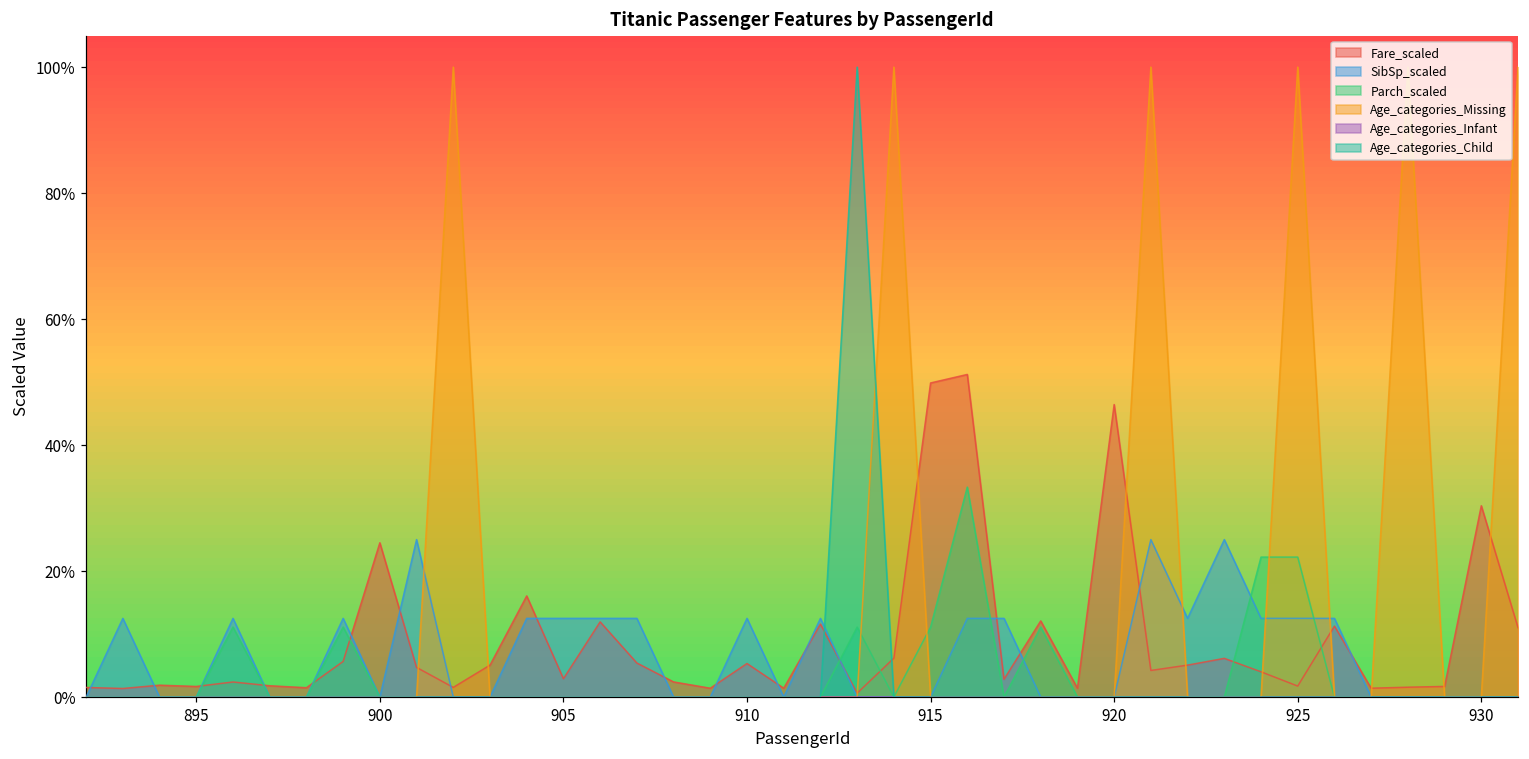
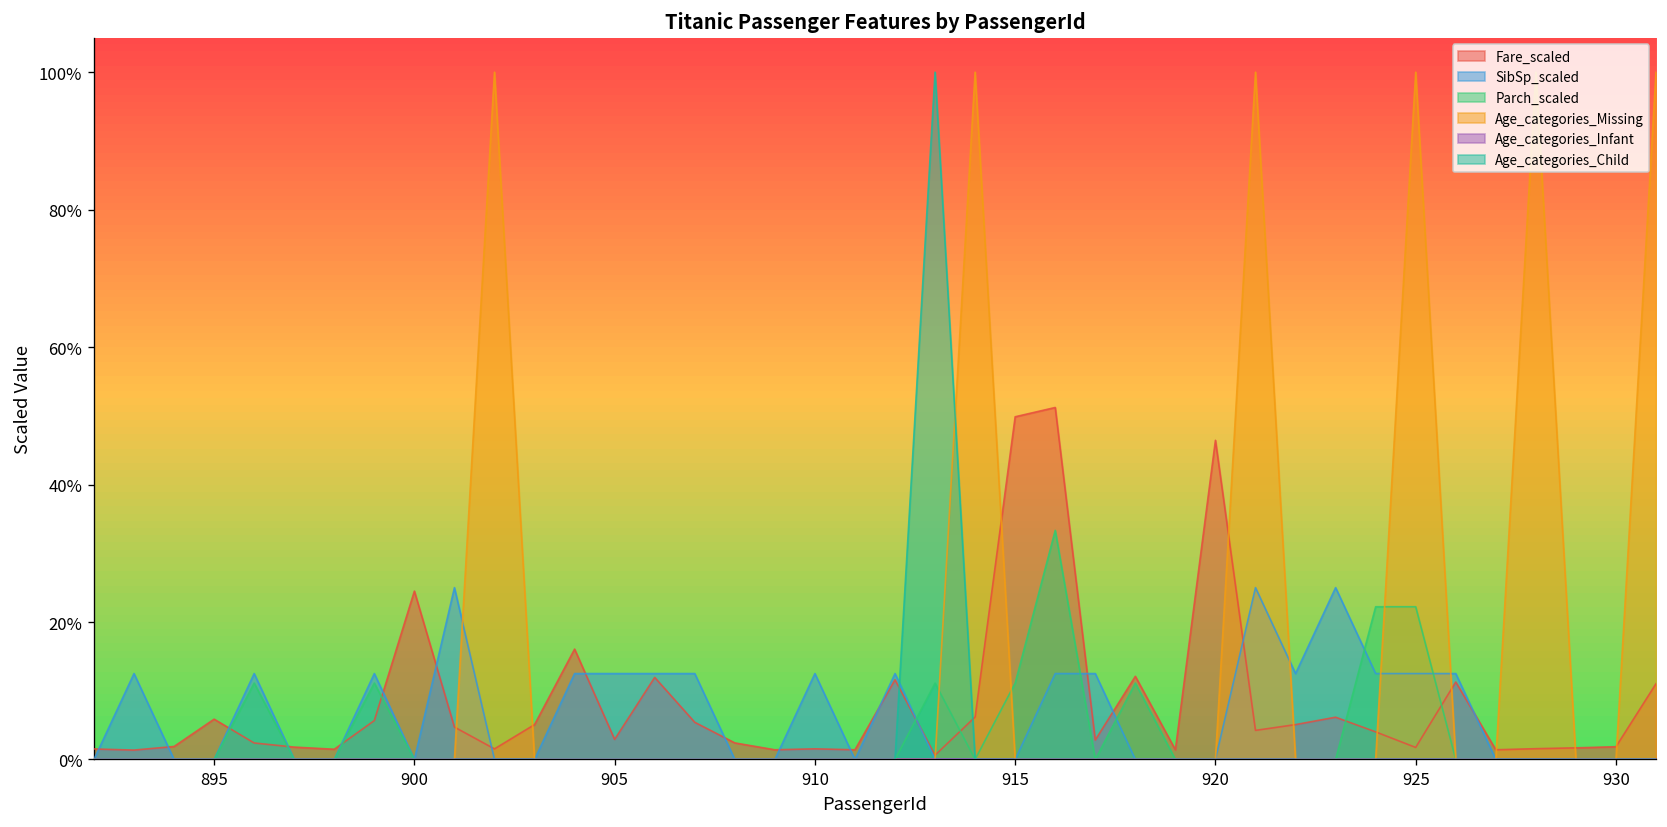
  {
    "Fare_scaled": {
-     "895": "2%",
+     "895": "6%",
      "900": "24%",
      "905": "3%",
-     "910": "5%",
+     "910": "2%",
      "915": "50%",
      "920": "46%",
      "925": "2%",
-     "930": "30%"
+     "930": "2%"
    },
    "Age_categories_Missing": {
      "925": "100%"
    }
  }
